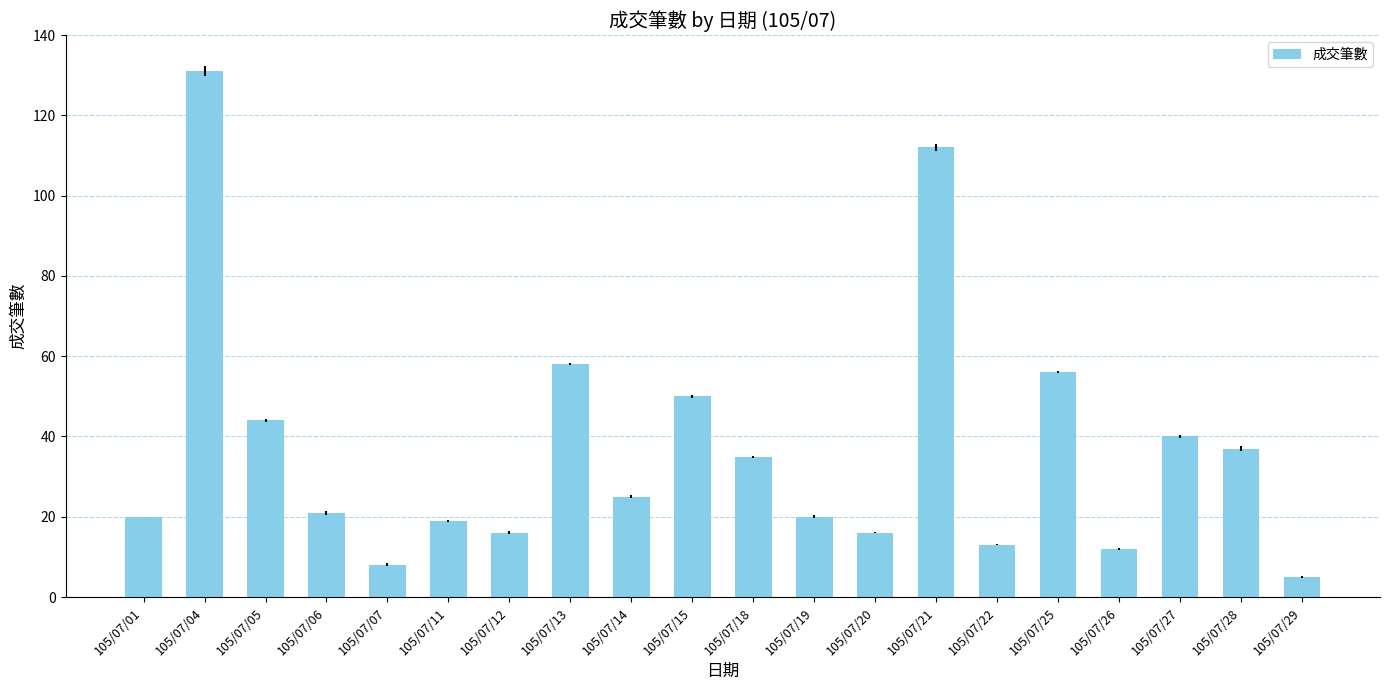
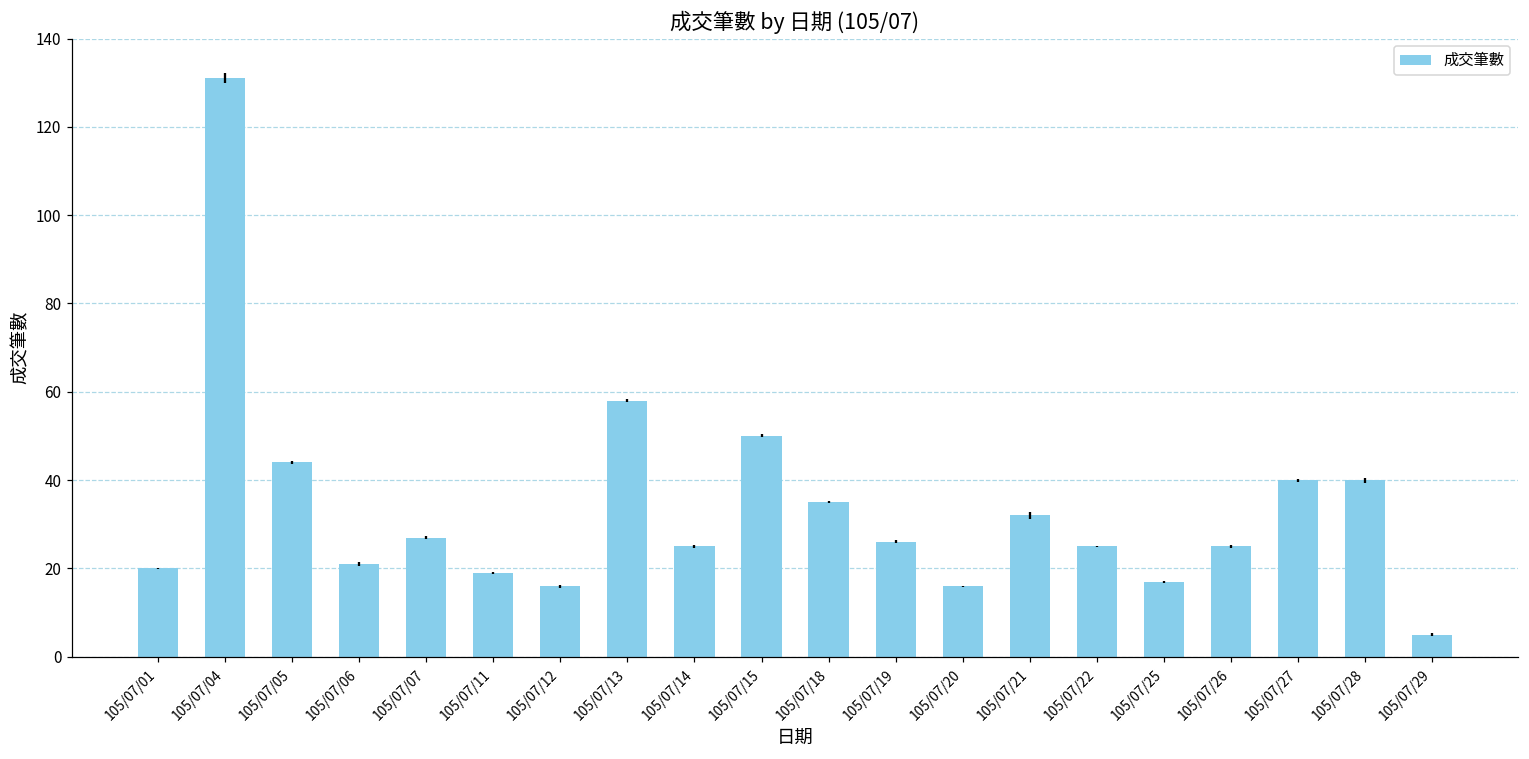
  {
    "105/07/01": 20,
    "105/07/04": 131,
    "105/07/05": 44,
    "105/07/06": 21,
-   "105/07/07": 8,
+   "105/07/07": 27,
    "105/07/11": 19,
    "105/07/12": 16,
    "105/07/13": 58,
    "105/07/14": 25,
    "105/07/15": 50,
    "105/07/18": 35,
-   "105/07/19": 20,
+   "105/07/19": 26,
    "105/07/20": 16,
-   "105/07/21": 112,
-   "105/07/22": 13,
-   "105/07/25": 56,
-   "105/07/26": 12,
+   "105/07/21": 32,
+   "105/07/22": 25,
+   "105/07/25": 17,
+   "105/07/26": 25,
    "105/07/27": 40,
-   "105/07/28": 37,
+   "105/07/28": 40,
    "105/07/29": 5
  }
